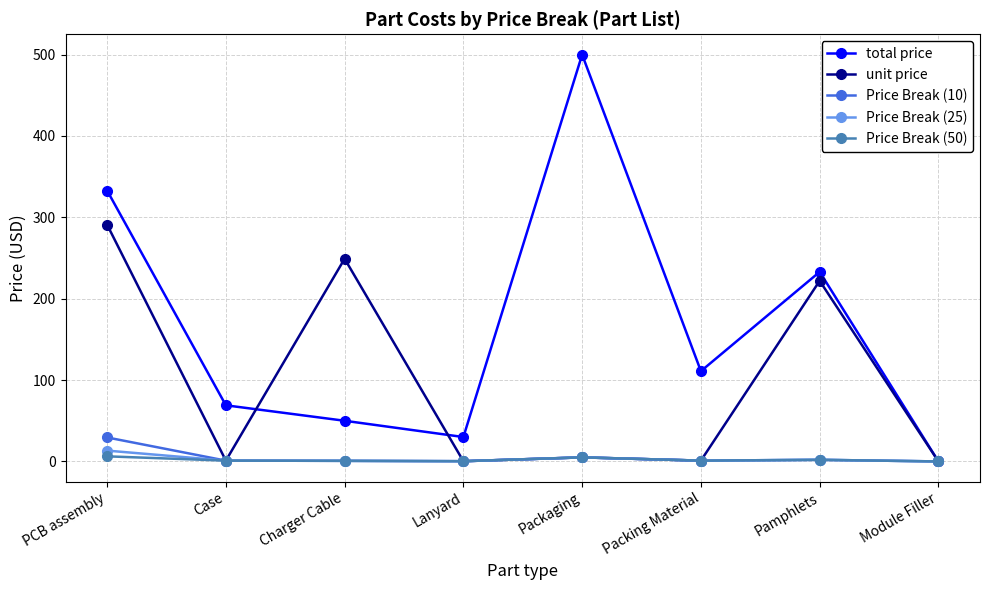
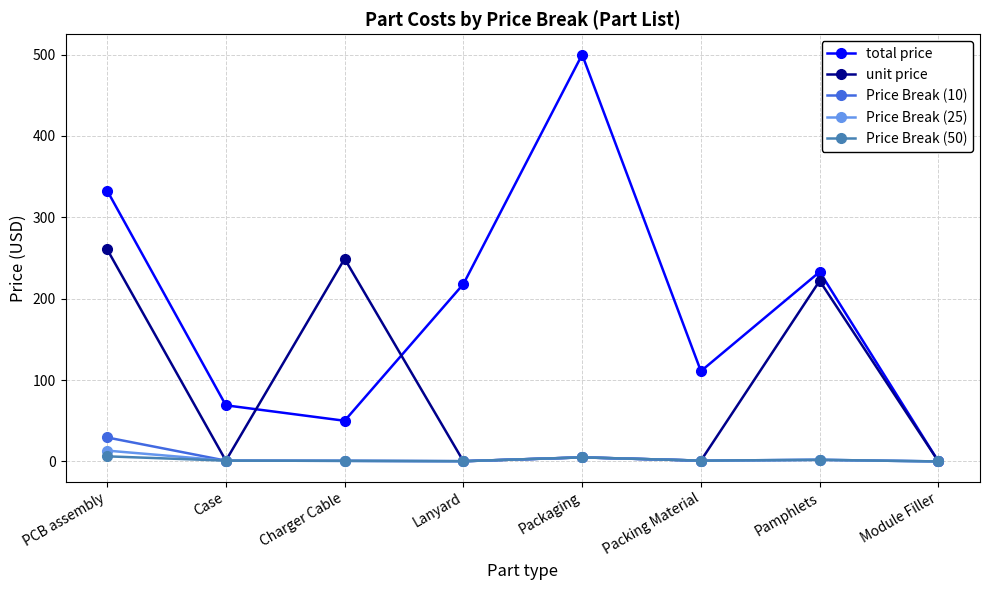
  {
    "total price": {
      "PCB assembly": 330,
      "Case": 70,
      "Charger Cable": 50,
-     "Lanyard": 30,
+     "Lanyard": 220,
      "Packaging": 500,
      "Packing Material": 110,
      "Pamphlets": 230
    },
    "unit price": {
-     "PCB assembly": 290,
+     "PCB assembly": 260,
      "Charger Cable": 250,
      "Pamphlets": 220
    }
  }
